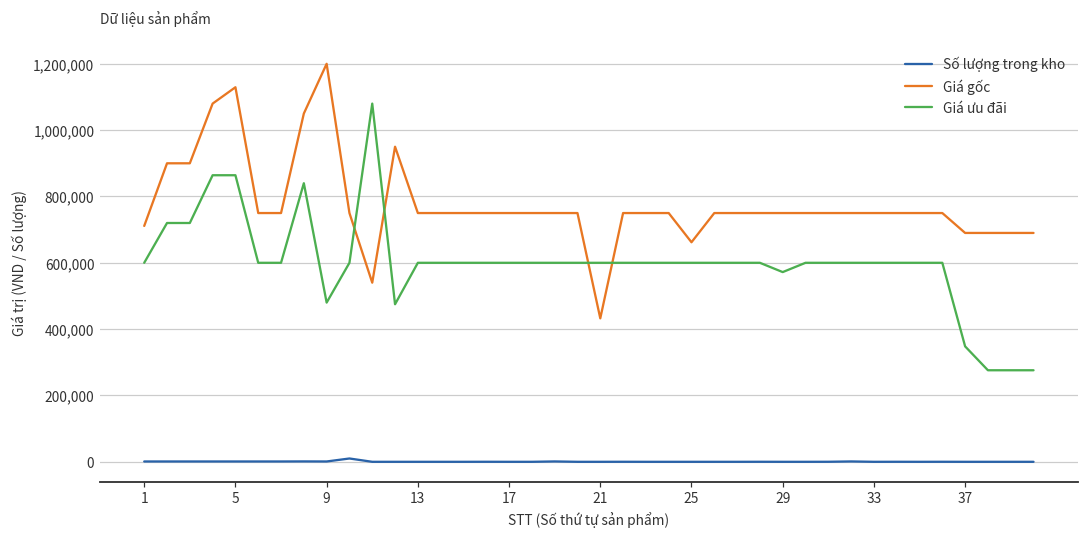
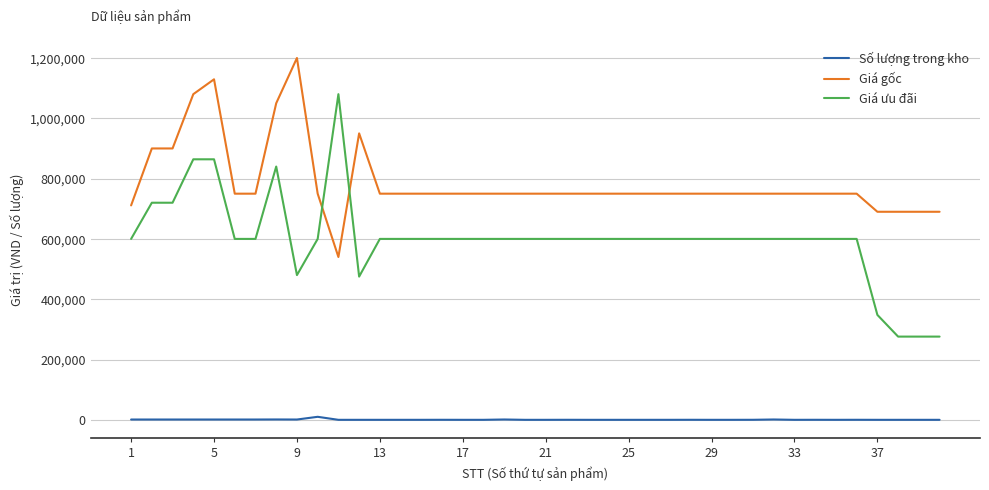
  {
    "Số lượng trong kho": {
      "1": "0",
      "5": "0",
      "9": "0",
      "13": "0",
      "17": "0",
      "21": "0",
      "25": "0",
      "29": "0",
      "33": "0",
      "37": "0"
    },
    "Giá gốc": {
      "1": "710,000",
      "5": "1,130,000",
      "9": "1,200,000",
      "13": "750,000",
      "17": "750,000",
-     "21": "430,000",
-     "25": "660,000",
+     "21": "750,000",
+     "25": "750,000",
      "29": "750,000",
      "33": "750,000",
      "37": "690,000"
    },
    "Giá ưu đãi": {
      "1": "600,000",
      "5": "860,000",
      "9": "480,000",
      "13": "600,000",
      "17": "600,000",
      "21": "600,000",
      "25": "600,000",
-     "29": "570,000",
+     "29": "600,000",
      "33": "600,000",
      "37": "350,000"
    }
  }
